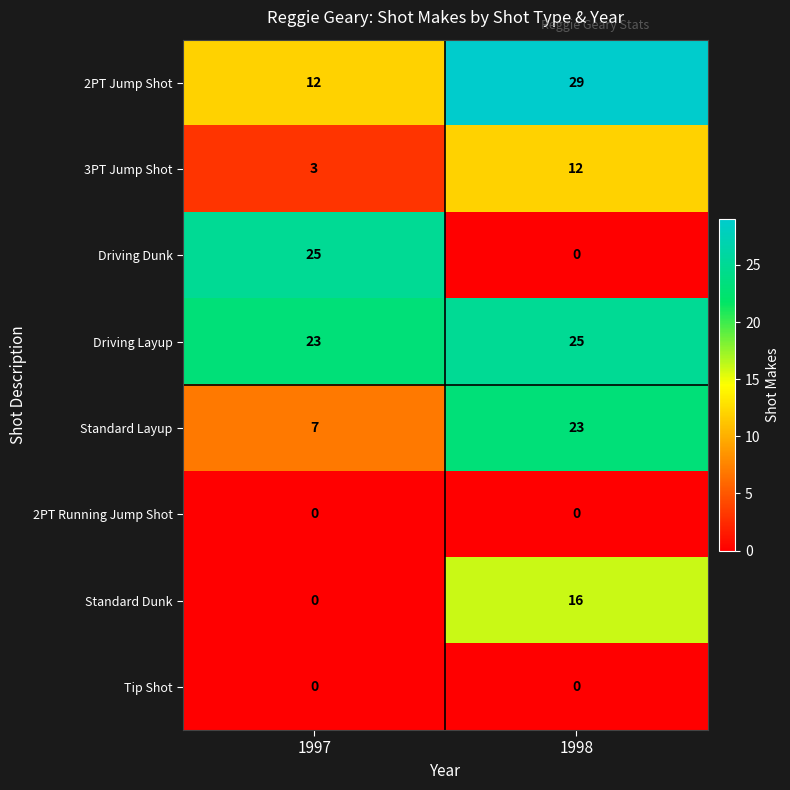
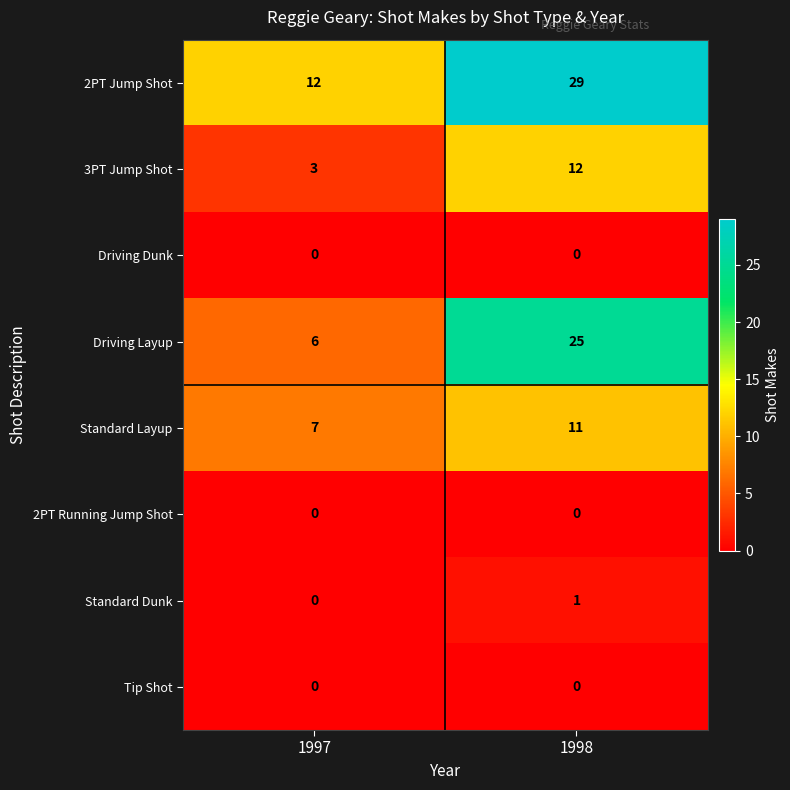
  {
    "2PT Jump Shot": {
      "1997": 12,
      "1998": 29
    },
    "3PT Jump Shot": {
      "1997": 3,
      "1998": 12
    },
    "Driving Dunk": {
-     "1997": 25,
+     "1997": 0,
      "1998": 0
    },
    "Driving Layup": {
-     "1997": 23,
+     "1997": 6,
      "1998": 25
    },
    "Standard Layup": {
      "1997": 7,
-     "1998": 23
+     "1998": 11
    },
    "2PT Running Jump Shot": {
      "1997": 0,
      "1998": 0
    },
    "Standard Dunk": {
      "1997": 0,
-     "1998": 16
+     "1998": 1
    },
    "Tip Shot": {
      "1997": 0,
      "1998": 0
    }
  }
